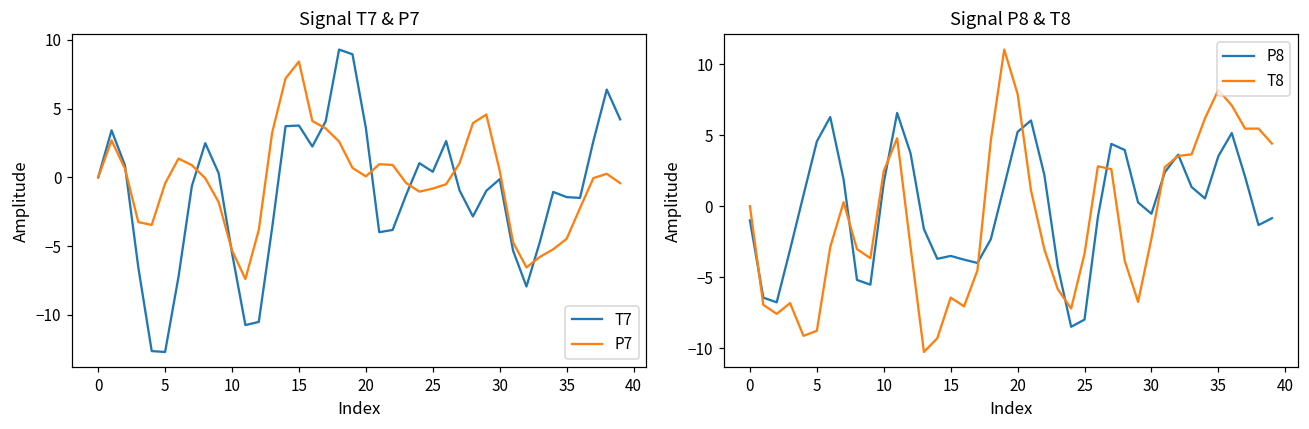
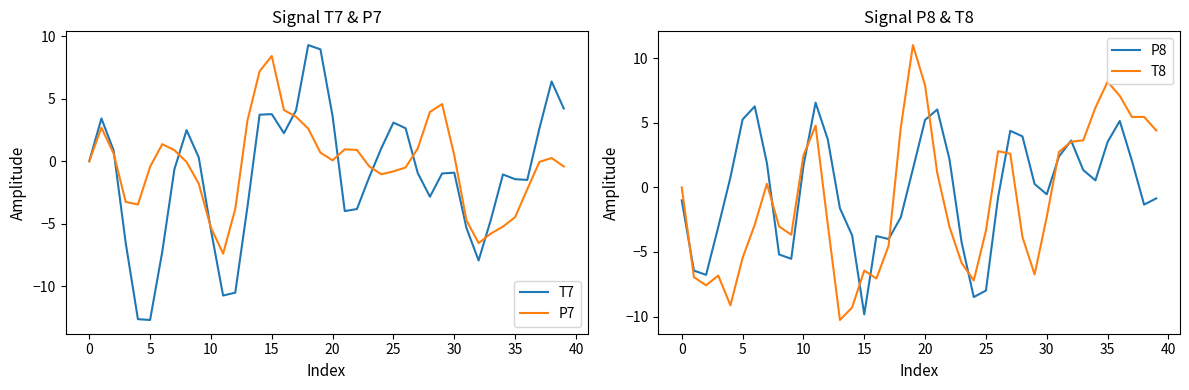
  {
    "Signal T7 & P7": {
      "T7": {
        "5": -12.7,
        "15": 3.8,
        "20": 3.6,
-       "25": 0.4,
-       "30": -0.1,
+       "25": 3.1,
+       "30": -0.9,
        "35": -1.4
      },
      "P7": {
        "5": -0.4,
        "15": 8.4,
        "20": 0.1,
        "25": -0.8,
        "30": 0.5,
        "35": -4.5
      }
    },
    "Signal P8 & T8": {
      "P8": {
        "0": -1.0,
-       "5": 4.6,
+       "5": 5.3,
        "10": 1.7,
-       "15": -3.5,
+       "15": -9.8,
        "20": 5.2,
        "25": -8.0,
        "30": -0.5,
        "35": 3.5
      },
      "T8": {
        "0": 0.0,
-       "5": -8.8,
+       "5": -5.5,
        "10": 2.5,
        "15": -6.4,
        "20": 7.9,
        "25": -3.3,
        "30": -2.3
      }
    }
  }
